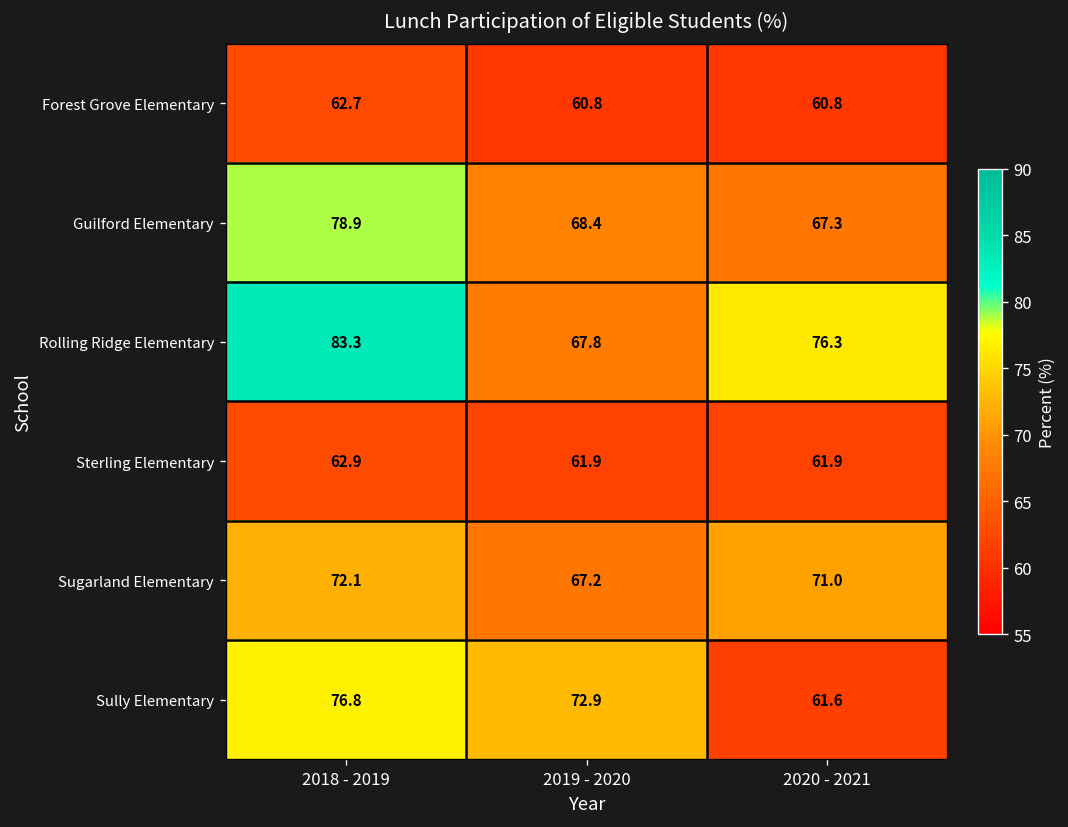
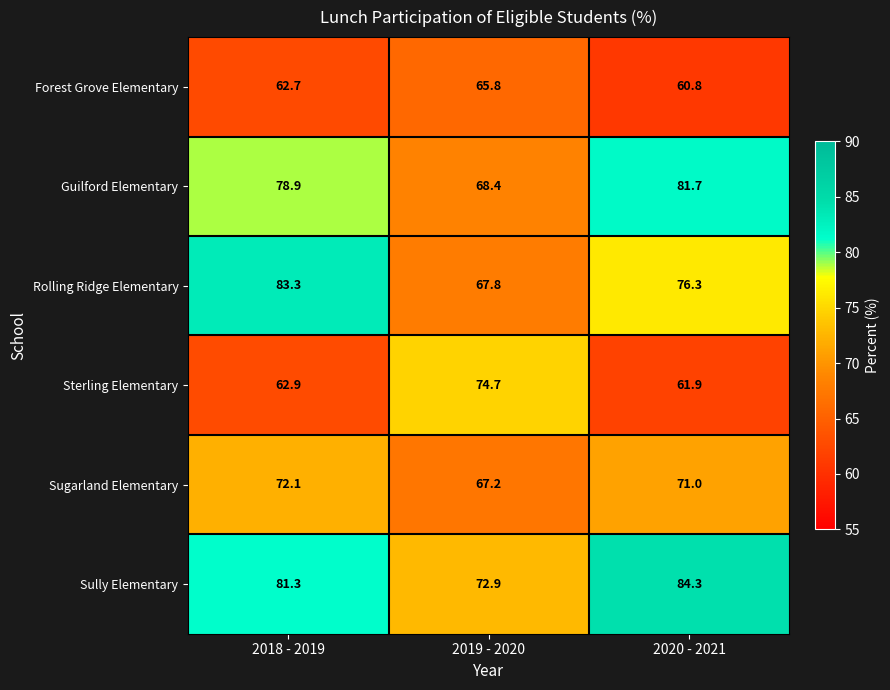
  {
    "Forest Grove Elementary": {
      "2018 - 2019": 62.7,
-     "2019 - 2020": 60.8,
+     "2019 - 2020": 65.8,
      "2020 - 2021": 60.8
    },
    "Guilford Elementary": {
      "2018 - 2019": 78.9,
      "2019 - 2020": 68.4,
-     "2020 - 2021": 67.3
+     "2020 - 2021": 81.7
    },
    "Rolling Ridge Elementary": {
      "2018 - 2019": 83.3,
      "2019 - 2020": 67.8,
      "2020 - 2021": 76.3
    },
    "Sterling Elementary": {
      "2018 - 2019": 62.9,
-     "2019 - 2020": 61.9,
+     "2019 - 2020": 74.7,
      "2020 - 2021": 61.9
    },
    "Sugarland Elementary": {
      "2018 - 2019": 72.1,
      "2019 - 2020": 67.2,
      "2020 - 2021": 71.0
    },
    "Sully Elementary": {
-     "2018 - 2019": 76.8,
+     "2018 - 2019": 81.3,
      "2019 - 2020": 72.9,
-     "2020 - 2021": 61.6
+     "2020 - 2021": 84.3
    }
  }
